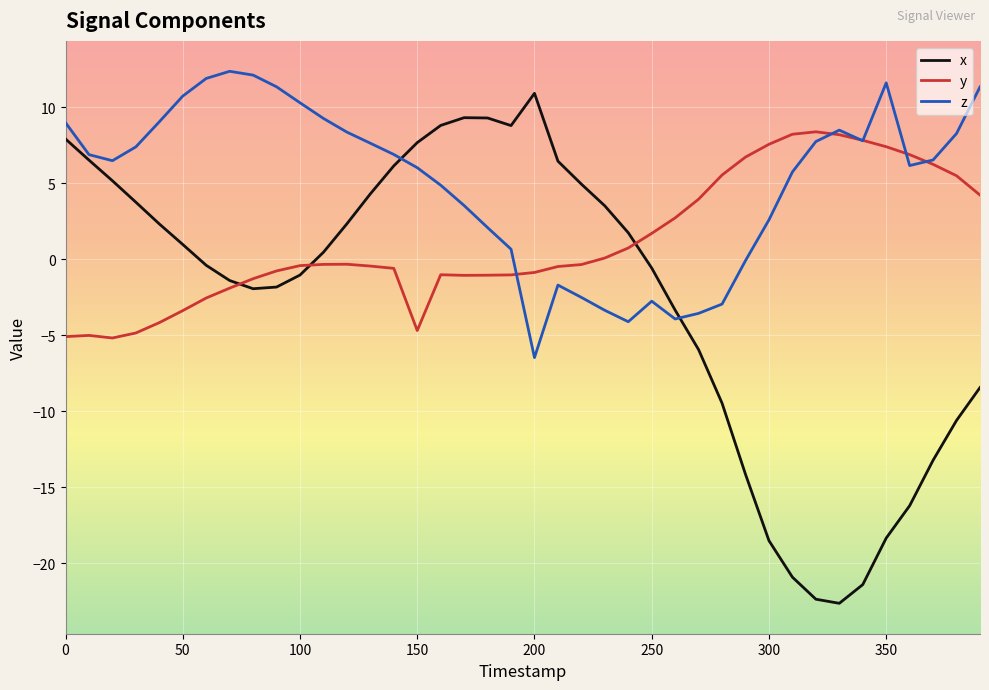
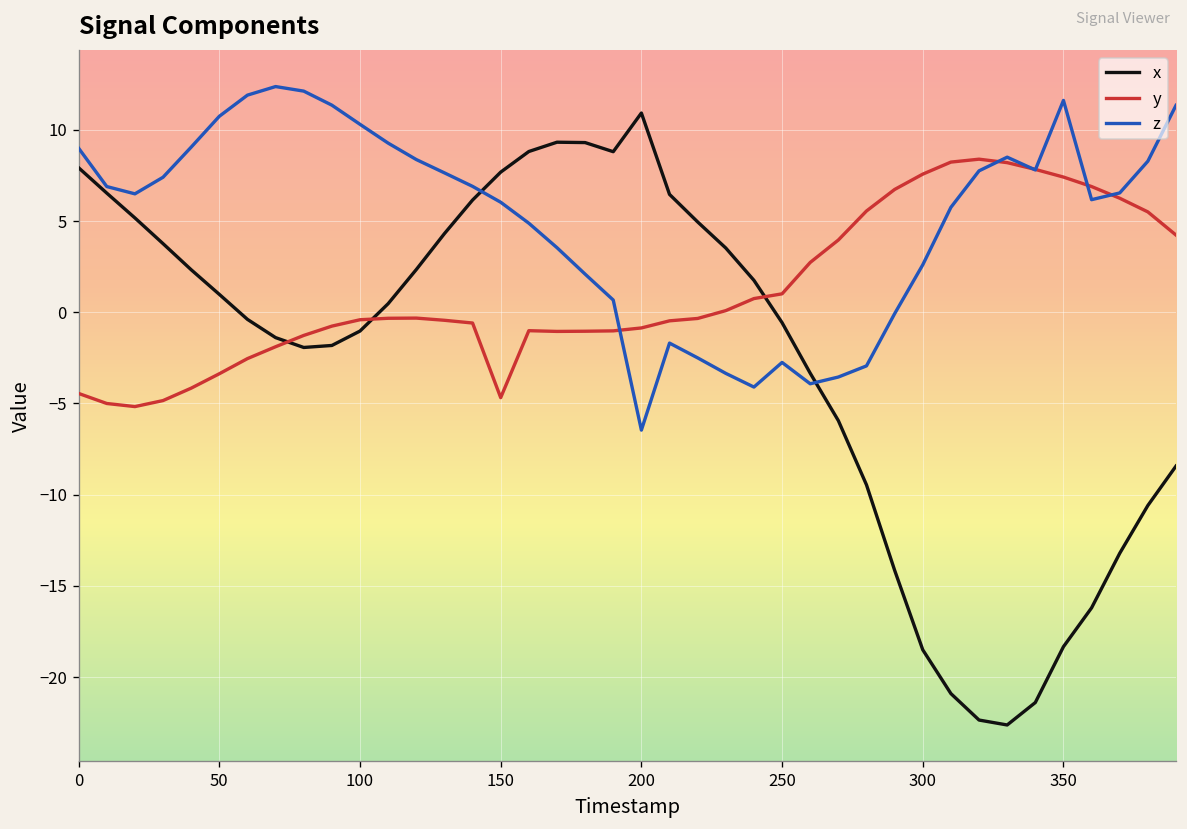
  {
    "x": {
      "0": 7.9,
      "50": 1.0,
      "100": -1.0,
      "150": 7.7,
      "200": 10.9,
      "250": -0.6,
      "300": -18.5,
      "350": -18.3
    },
    "y": {
-     "0": -5.1,
+     "0": -4.5,
      "50": -3.4,
      "100": -0.4,
      "150": -4.7,
      "200": -0.9,
-     "250": 1.7,
+     "250": 1.0,
      "300": 7.6,
      "350": 7.4
    },
    "z": {
      "0": 9.0,
      "50": 10.7,
      "100": 10.3,
      "150": 6.0,
      "200": -6.5,
      "250": -2.8,
      "300": 2.6,
      "350": 11.6
    }
  }
